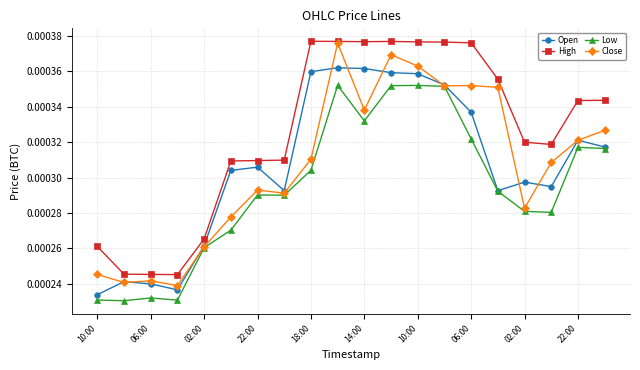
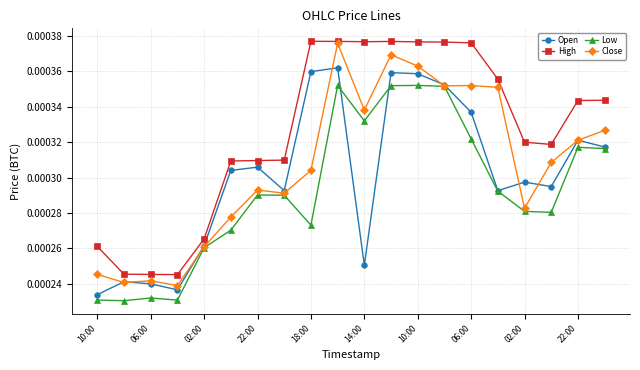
  {
    "Open": {
      "18:00": 0.000360,
-     "14:00": 0.000362
+     "14:00": 0.000250
    },
    "High": {
      "18:00": 0.000377,
      "14:00": 0.000377
    },
    "Low": {
-     "18:00": 0.000304,
+     "18:00": 0.000273,
      "14:00": 0.000332
    },
    "Close": {
-     "18:00": 0.000310,
+     "18:00": 0.000304,
      "14:00": 0.000338
    }
  }
